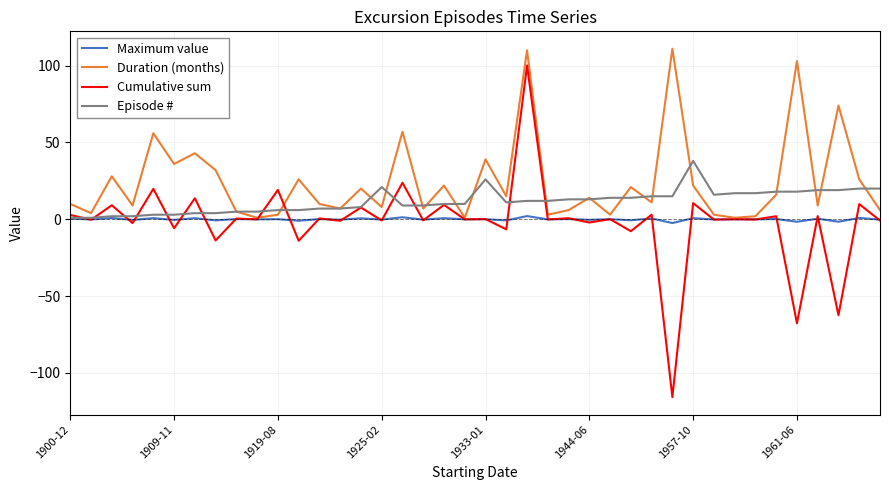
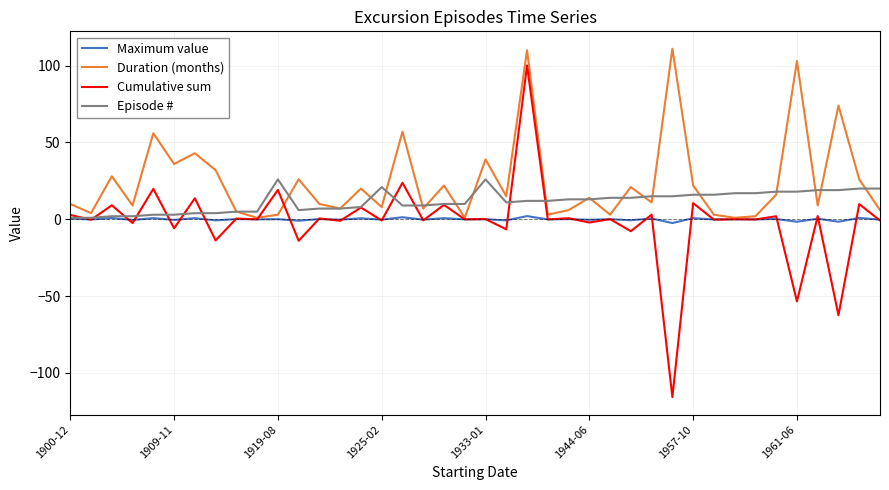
  {
    "Maximum value": {
      "1909-11": 0,
      "1919-08": 0,
      "1944-06": 0,
      "1957-10": 1,
      "1961-06": -2
    },
    "Duration (months)": {
      "1900-12": 10,
      "1909-11": 36,
      "1919-08": 3,
      "1925-02": 8,
      "1933-01": 39,
      "1957-10": 22,
      "1961-06": 103
    },
    "Cumulative sum": {
      "1900-12": 3,
      "1909-11": -6,
      "1919-08": 19,
      "1944-06": -2,
      "1957-10": 11,
-     "1961-06": -68
+     "1961-06": -53
    },
    "Episode #": {
      "1909-11": 3,
-     "1919-08": 6,
+     "1919-08": 26,
      "1925-02": 21,
      "1933-01": 26,
-     "1957-10": 38,
+     "1957-10": 16,
      "1961-06": 18
    }
  }
